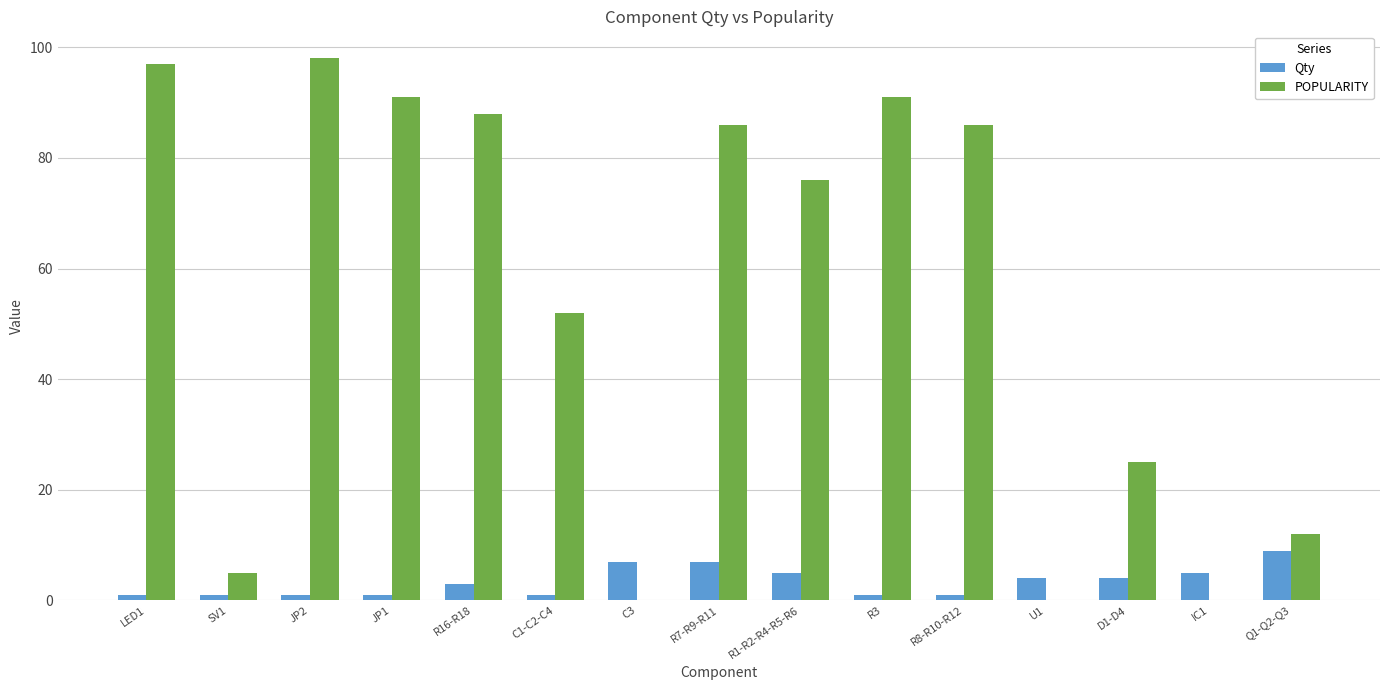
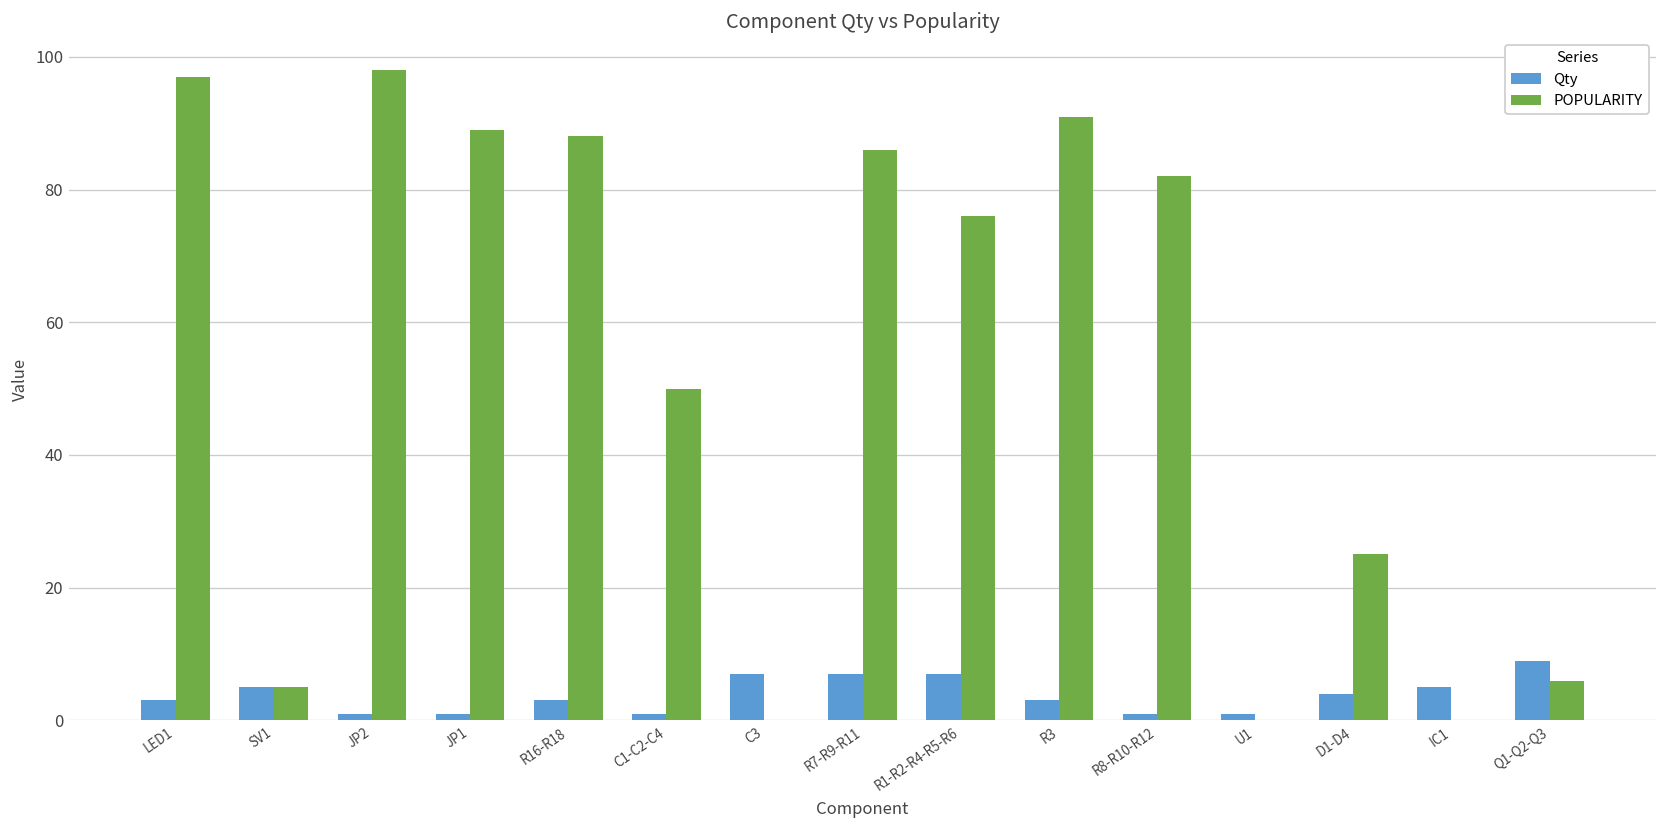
  {
    "Qty": {
-     "LED1": 1,
-     "SV1": 1,
+     "LED1": 3,
+     "SV1": 5,
      "JP2": 1,
      "JP1": 1,
      "R16-R18": 3,
      "C1-C2-C4": 1,
      "C3": 7,
      "R7-R9-R11": 7,
-     "R1-R2-R4-R5-R6": 5,
-     "R3": 1,
+     "R1-R2-R4-R5-R6": 7,
+     "R3": 3,
      "R8-R10-R12": 1,
-     "U1": 4,
+     "U1": 1,
      "D1-D4": 4,
      "IC1": 5,
      "Q1-Q2-Q3": 9
    },
    "POPULARITY": {
      "LED1": 97,
      "SV1": 5,
      "JP2": 98,
-     "JP1": 91,
+     "JP1": 89,
      "R16-R18": 88,
-     "C1-C2-C4": 52,
+     "C1-C2-C4": 50,
      "C3": 0,
      "R7-R9-R11": 86,
      "R1-R2-R4-R5-R6": 76,
      "R3": 91,
-     "R8-R10-R12": 86,
+     "R8-R10-R12": 82,
      "U1": 0,
      "D1-D4": 25,
      "IC1": 0,
-     "Q1-Q2-Q3": 12
+     "Q1-Q2-Q3": 6
    }
  }
